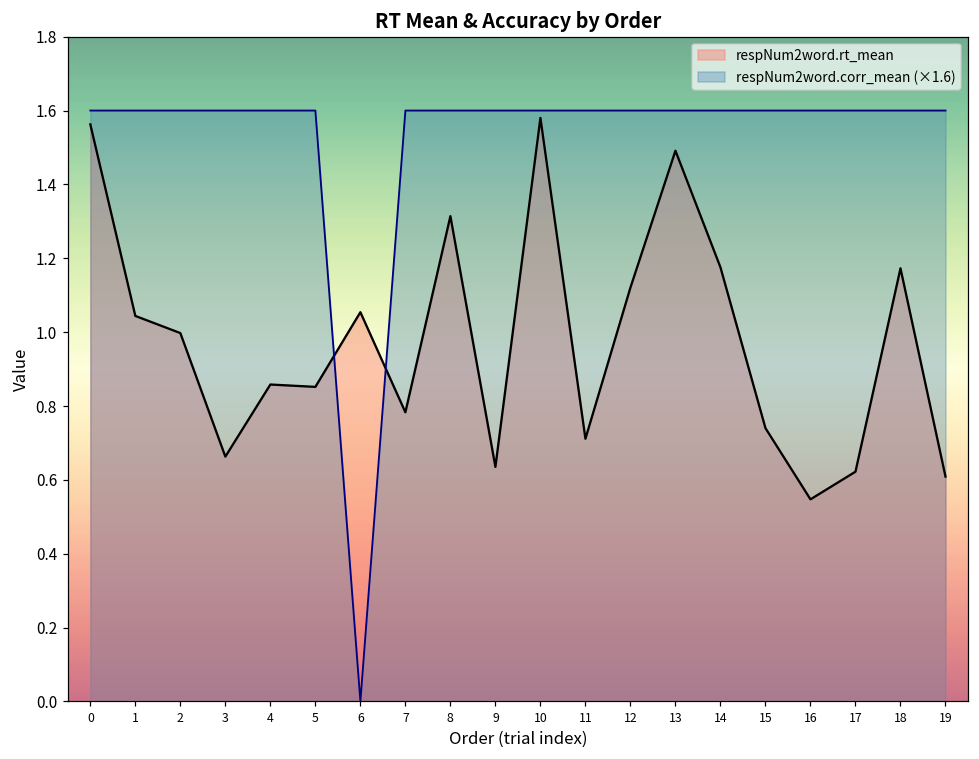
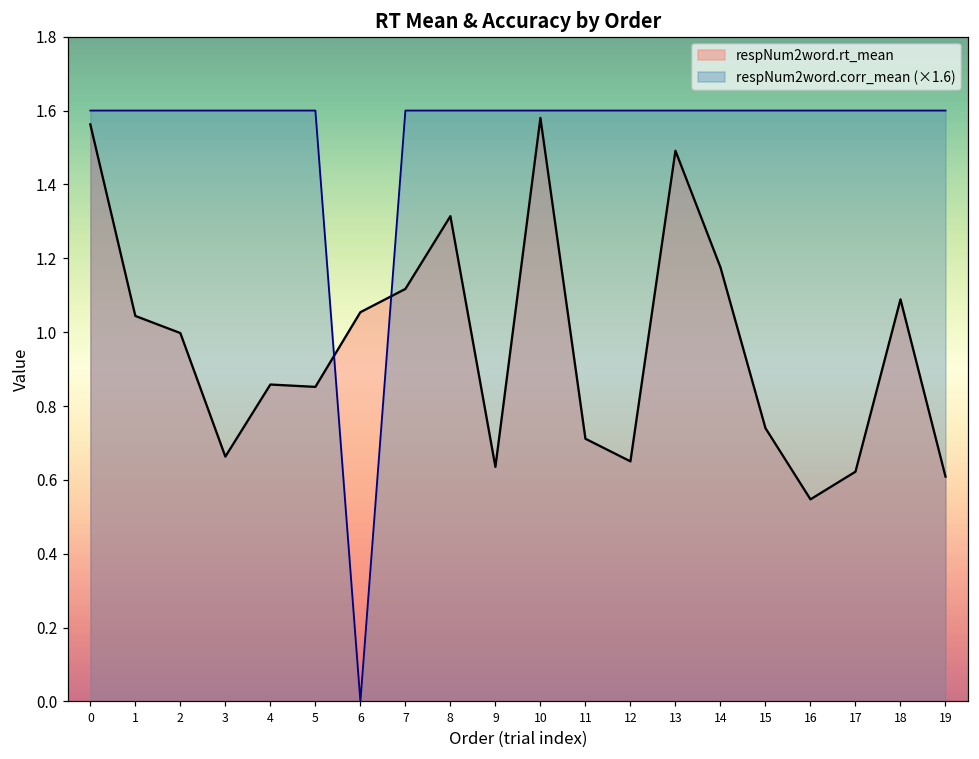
  {
    "respNum2word.rt_mean": {
      "0": 1.56,
      "1": 1.04,
      "2": 1.00,
      "3": 0.66,
      "4": 0.86,
      "5": 0.85,
      "6": 1.05,
-     "7": 0.78,
+     "7": 1.12,
      "8": 1.31,
      "9": 0.64,
      "10": 1.58,
      "11": 0.71,
-     "12": 1.12,
+     "12": 0.65,
      "13": 1.49,
      "14": 1.18,
      "15": 0.74,
      "16": 0.55,
      "17": 0.62,
-     "18": 1.17,
+     "18": 1.09,
      "19": 0.61
    },
    "respNum2word.corr_mean (×1.6)": {
      "0": 1.60,
      "1": 1.60,
      "2": 1.60,
      "3": 1.60,
      "4": 1.60,
      "5": 1.60,
      "6": 0.00,
      "7": 1.60,
      "8": 1.60,
      "9": 1.60,
      "10": 1.60,
      "11": 1.60,
      "12": 1.60,
      "13": 1.60,
      "14": 1.60,
      "15": 1.60,
      "16": 1.60,
      "17": 1.60,
      "18": 1.60,
      "19": 1.60
    }
  }
